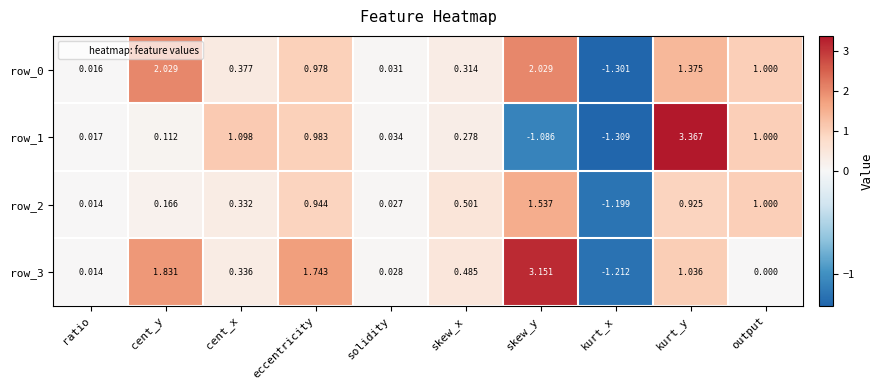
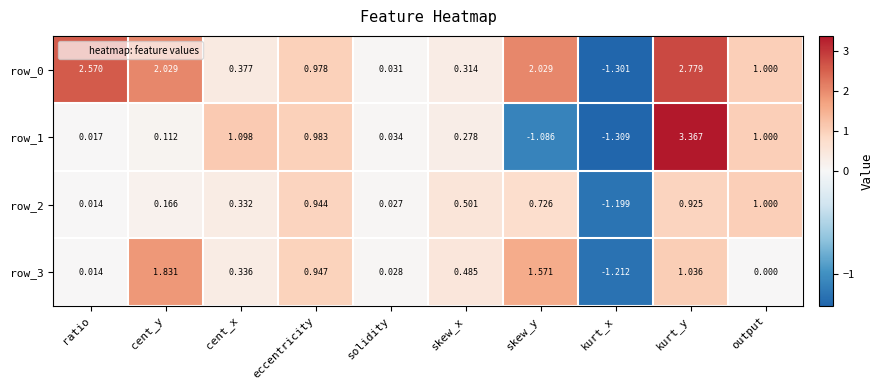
  {
    "row_0": {
-     "ratio": 0.016,
+     "ratio": 2.570,
      "cent_y": 2.029,
      "cent_x": 0.377,
      "eccentricity": 0.978,
      "solidity": 0.031,
      "skew_x": 0.314,
      "skew_y": 2.029,
      "kurt_x": -1.301,
-     "kurt_y": 1.375,
+     "kurt_y": 2.779,
      "output": 1.000
    },
    "row_1": {
      "ratio": 0.017,
      "cent_y": 0.112,
      "cent_x": 1.098,
      "eccentricity": 0.983,
      "solidity": 0.034,
      "skew_x": 0.278,
      "skew_y": -1.086,
      "kurt_x": -1.309,
      "kurt_y": 3.367,
      "output": 1.000
    },
    "row_2": {
      "ratio": 0.014,
      "cent_y": 0.166,
      "cent_x": 0.332,
      "eccentricity": 0.944,
      "solidity": 0.027,
      "skew_x": 0.501,
-     "skew_y": 1.537,
+     "skew_y": 0.726,
      "kurt_x": -1.199,
      "kurt_y": 0.925,
      "output": 1.000
    },
    "row_3": {
      "ratio": 0.014,
      "cent_y": 1.831,
      "cent_x": 0.336,
-     "eccentricity": 1.743,
+     "eccentricity": 0.947,
      "solidity": 0.028,
      "skew_x": 0.485,
-     "skew_y": 3.151,
+     "skew_y": 1.571,
      "kurt_x": -1.212,
      "kurt_y": 1.036,
      "output": 0.000
    }
  }
